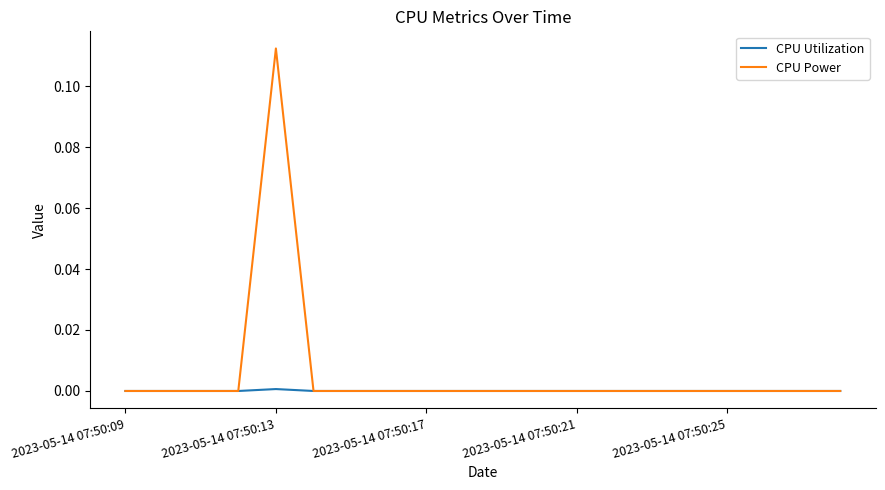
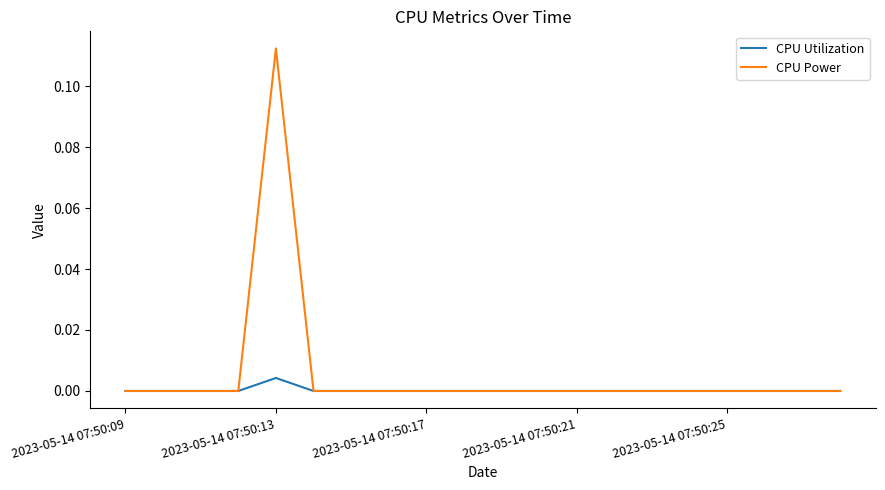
  {
    "CPU Utilization": {
-     "2023-05-14 07:50:13": 0.001
+     "2023-05-14 07:50:13": 0.004
    },
    "CPU Power": {
      "2023-05-14 07:50:13": 0.112
    }
  }
